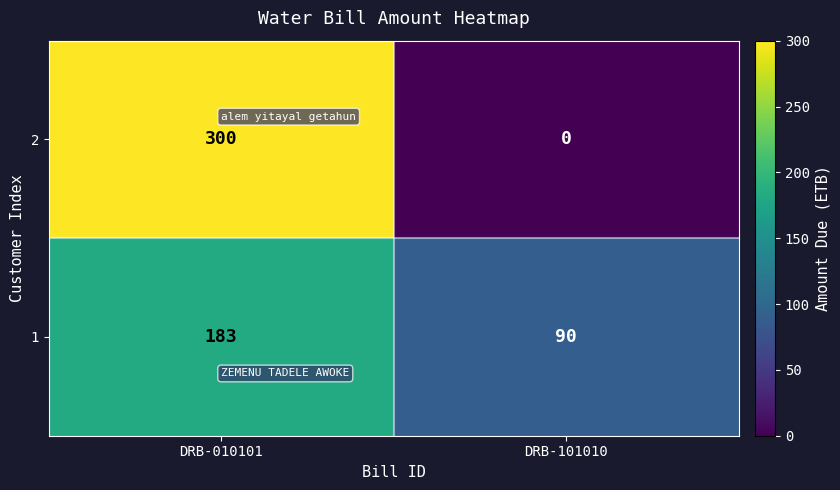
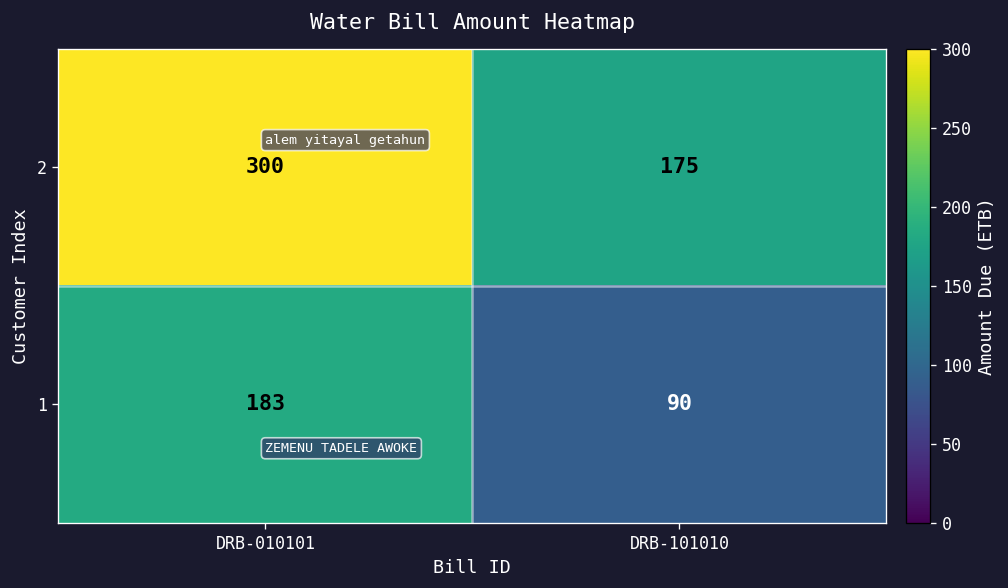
  {
    "2": {
      "DRB-010101": 300,
-     "DRB-101010": 0
+     "DRB-101010": 175
    },
    "1": {
      "DRB-010101": 183,
      "DRB-101010": 90
    }
  }
